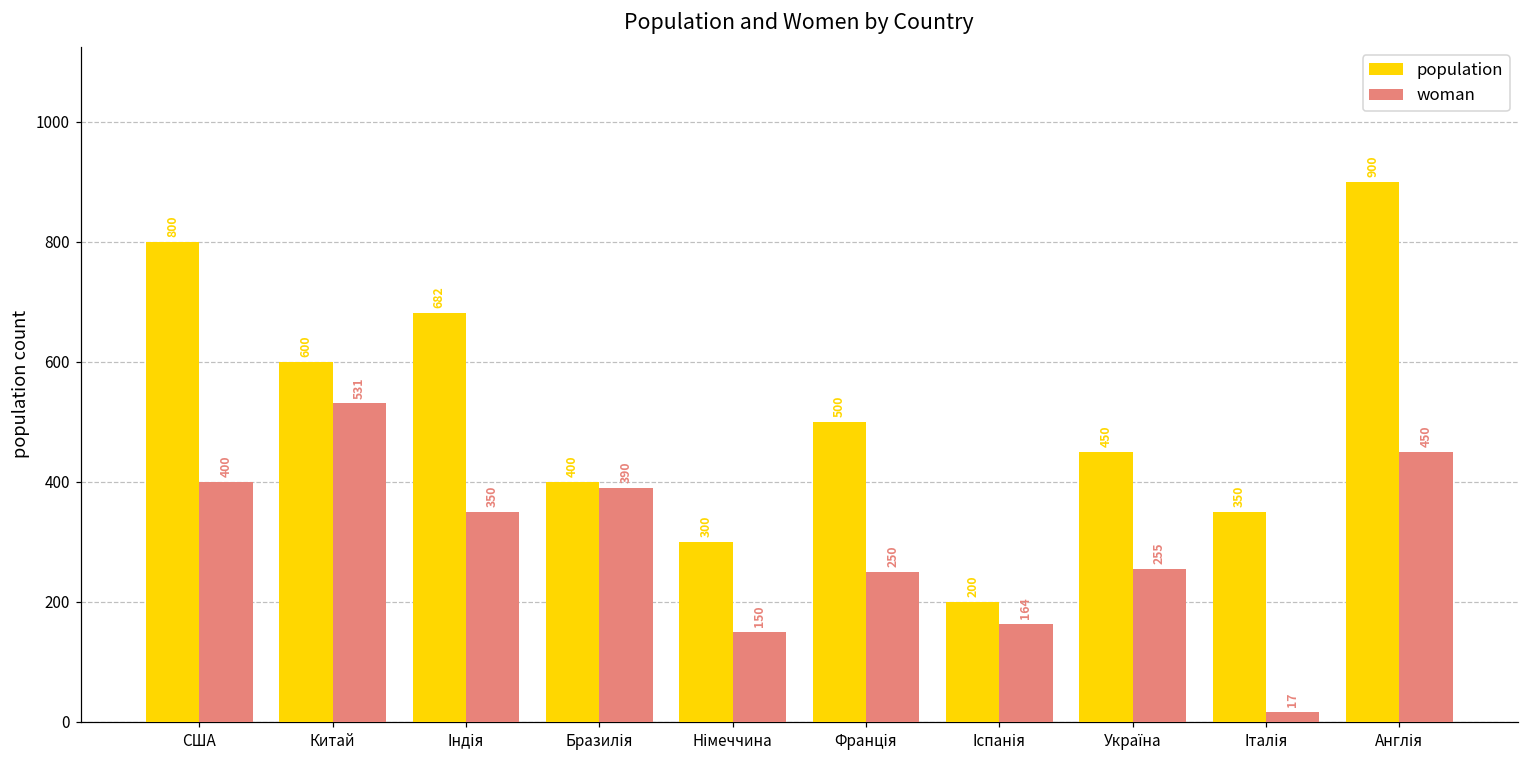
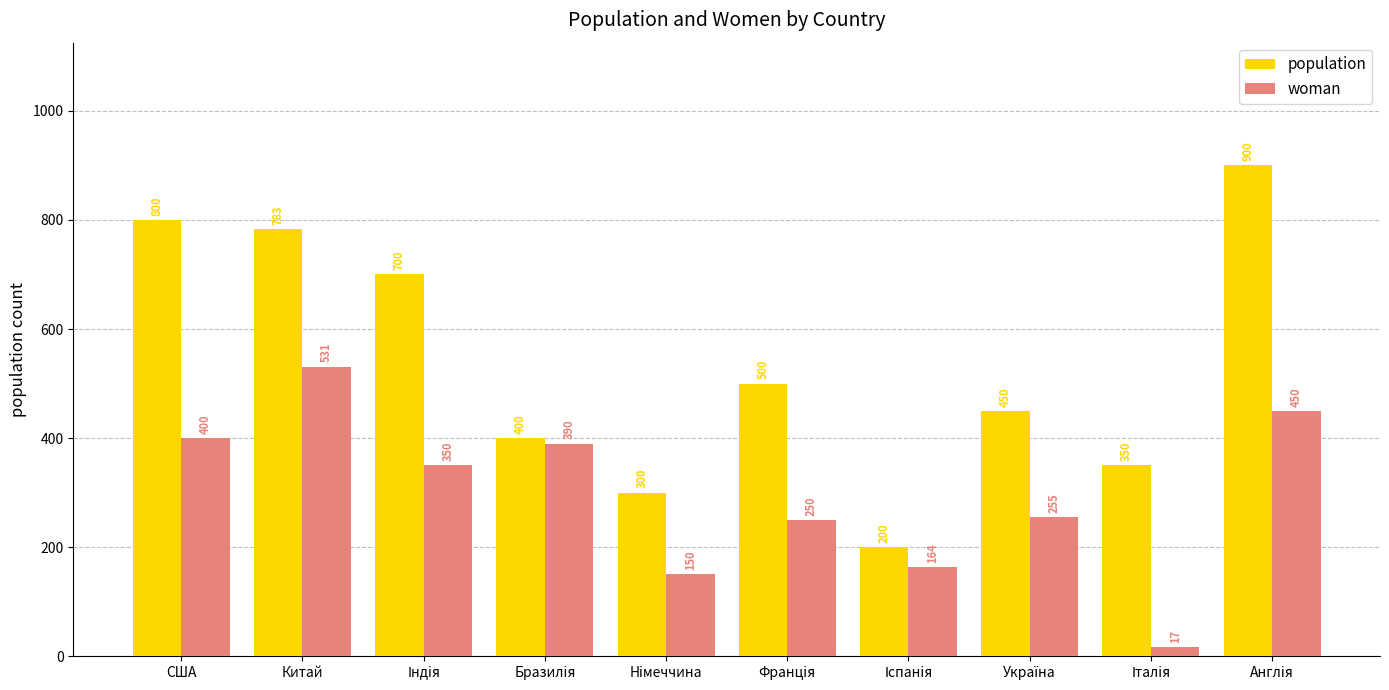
  {
    "population": {
      "США": 800,
-     "Китай": 600,
-     "Індія": 682,
+     "Китай": 783,
+     "Індія": 700,
      "Бразилія": 400,
      "Німеччина": 300,
      "Франція": 500,
      "Іспанія": 200,
      "Україна": 450,
      "Італія": 350,
      "Англія": 900
    },
    "woman": {
      "США": 400,
      "Китай": 531,
      "Індія": 350,
      "Бразилія": 390,
      "Німеччина": 150,
      "Франція": 250,
      "Іспанія": 164,
      "Україна": 255,
      "Італія": 17,
      "Англія": 450
    }
  }
